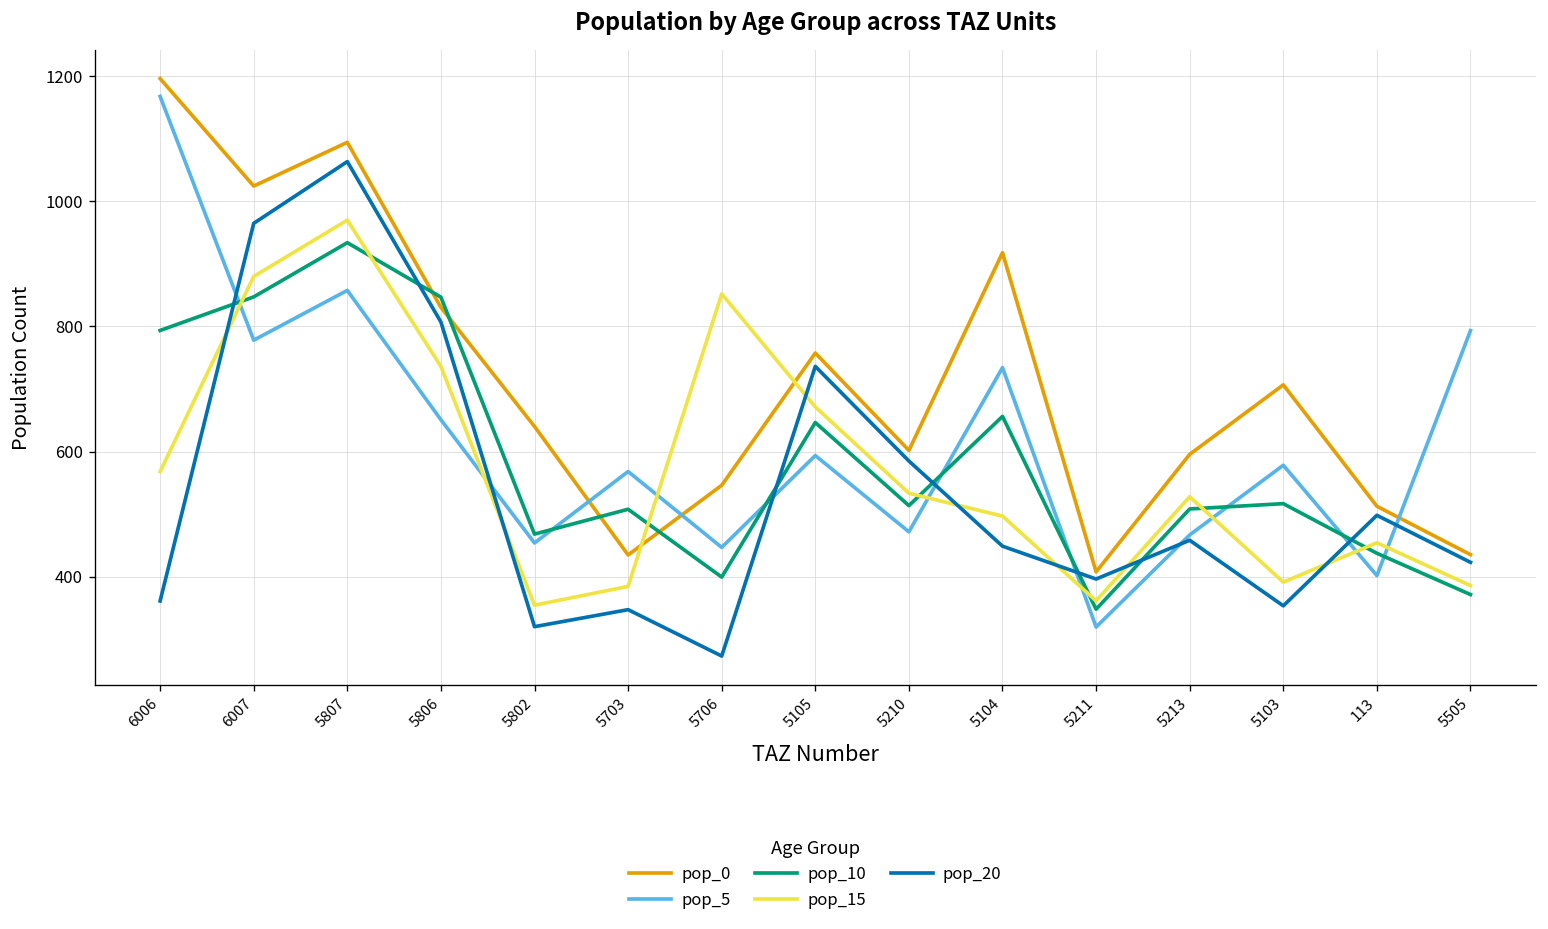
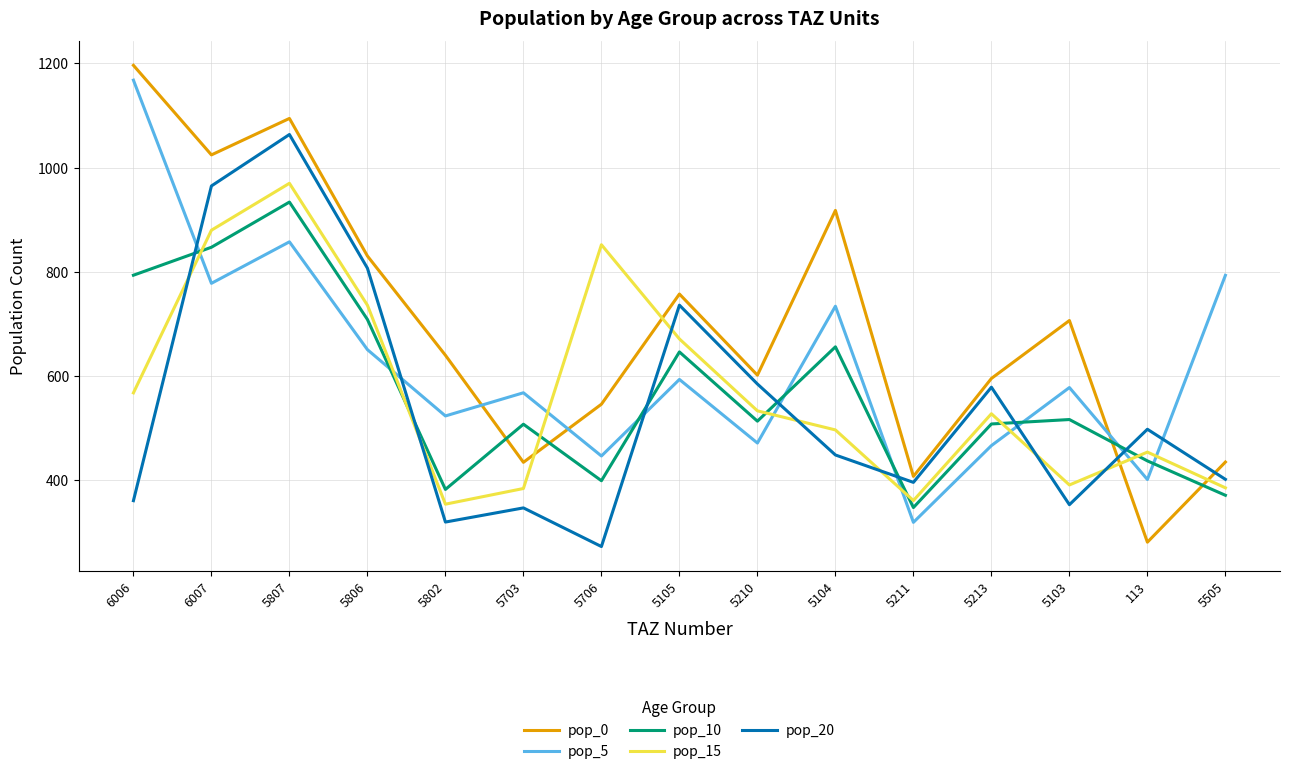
  {
    "pop_0": {
      "6006": 1200,
      "6007": 1020,
      "5807": 1090,
      "5806": 830,
      "5802": 640,
      "5703": 430,
      "5706": 550,
      "5105": 760,
      "5210": 600,
      "5104": 920,
      "5211": 410,
      "5213": 600,
      "5103": 710,
-     "113": 510,
+     "113": 280,
      "5505": 440
    },
    "pop_5": {
      "6006": 1170,
      "6007": 780,
      "5807": 860,
      "5806": 650,
-     "5802": 450,
+     "5802": 520,
      "5703": 570,
      "5706": 450,
      "5105": 590,
      "5210": 470,
      "5104": 730,
      "5211": 320,
      "5213": 470,
      "5103": 580,
      "113": 400,
      "5505": 790
    },
    "pop_10": {
      "6006": 790,
      "6007": 850,
      "5807": 930,
-     "5806": 850,
-     "5802": 470,
+     "5806": 710,
+     "5802": 380,
      "5703": 510,
      "5706": 400,
      "5105": 650,
      "5210": 510,
      "5104": 660,
      "5211": 350,
      "5213": 510,
      "5103": 520,
      "113": 440,
      "5505": 370
    },
    "pop_15": {
      "6006": 570,
      "6007": 880,
      "5807": 970,
      "5806": 740,
      "5802": 350,
      "5703": 380,
      "5706": 850,
      "5105": 670,
      "5210": 530,
      "5104": 500,
      "5211": 360,
      "5213": 530,
      "5103": 390,
      "113": 450,
      "5505": 390
    },
    "pop_20": {
      "6006": 360,
      "6007": 960,
      "5807": 1060,
      "5806": 810,
      "5802": 320,
      "5703": 350,
      "5706": 270,
      "5105": 740,
      "5210": 580,
      "5104": 450,
      "5211": 400,
-     "5213": 460,
+     "5213": 580,
      "5103": 350,
      "113": 500,
-     "5505": 420
+     "5505": 400
    }
  }
